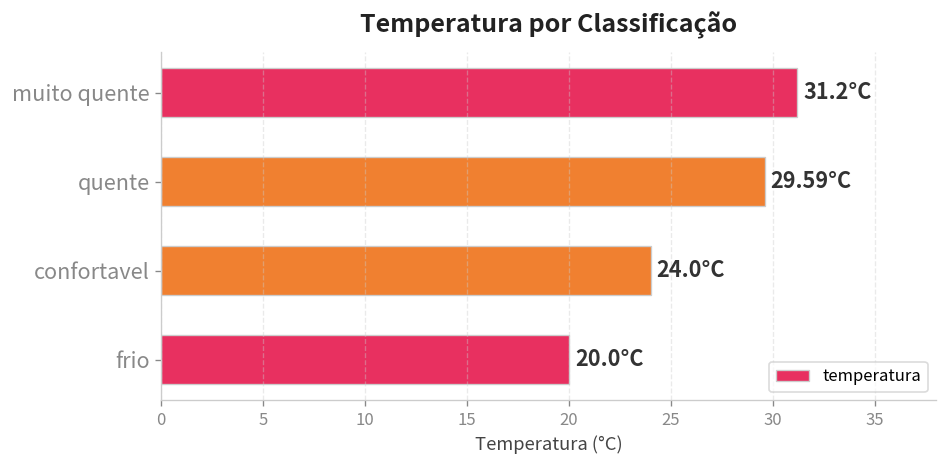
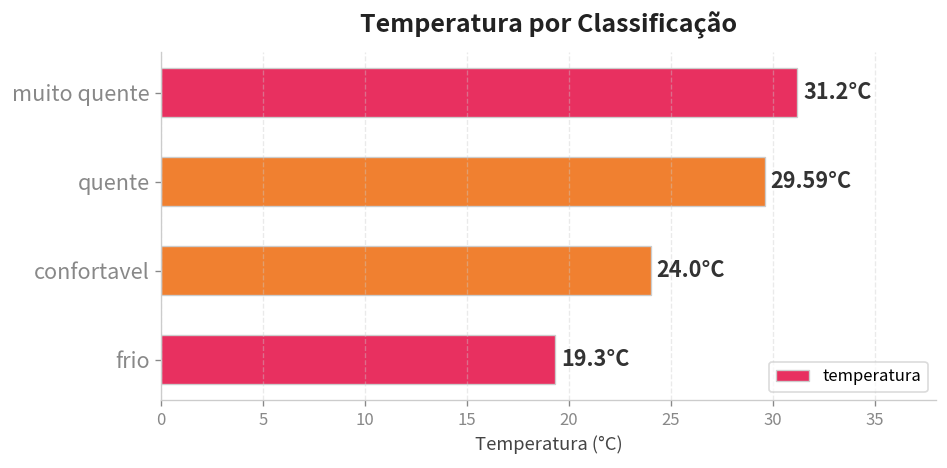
  {
    "muito quente": "31.2°C",
    "quente": "29.59°C",
    "confortavel": "24.0°C",
-   "frio": "20.0°C"
+   "frio": "19.3°C"
  }
